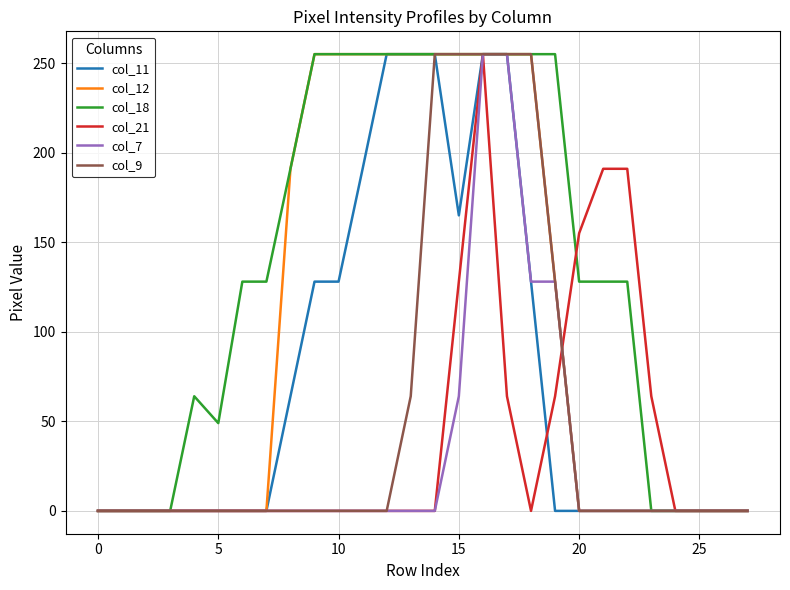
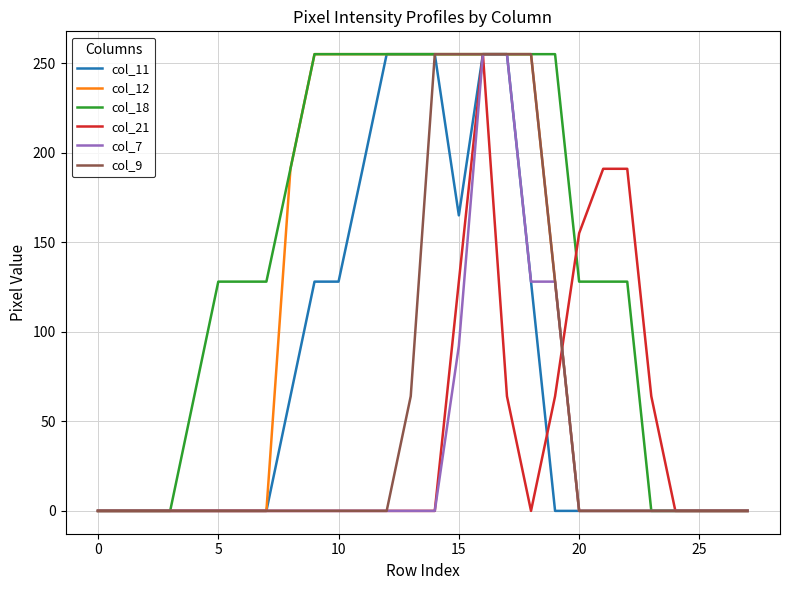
  {
    "col_11": {
      "10": 128,
      "15": 165
    },
    "col_18": {
-     "5": 49,
+     "5": 128,
      "20": 128
    },
    "col_21": {
      "15": 128,
      "20": 155
    },
    "col_7": {
-     "15": 64
+     "15": 92
    }
  }
